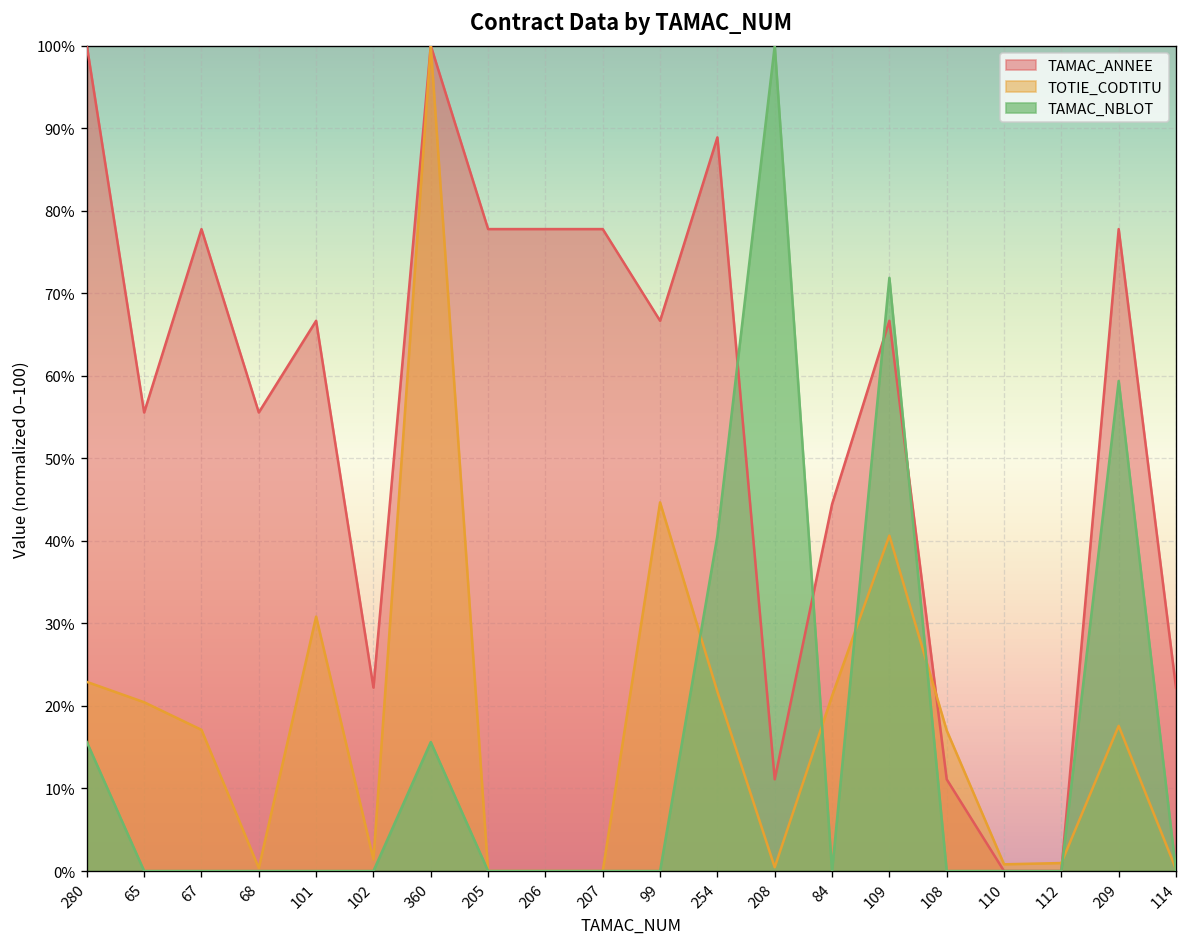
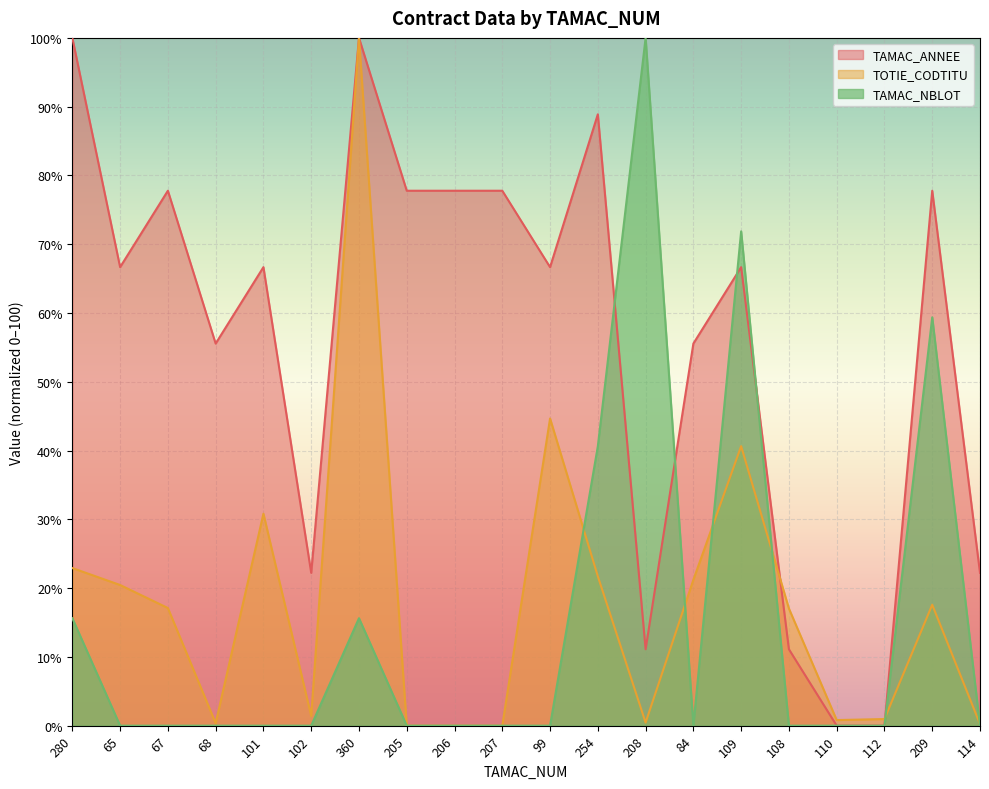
  {
    "TAMAC_ANNEE": {
      "280": "100%",
-     "65": "56%",
+     "65": "67%",
      "67": "78%",
      "68": "56%",
      "101": "67%",
      "102": "22%",
      "205": "78%",
      "206": "78%",
      "207": "78%",
      "99": "67%",
      "254": "89%",
      "208": "11%",
-     "84": "44%",
+     "84": "56%",
      "109": "67%",
      "108": "11%",
      "209": "78%",
      "114": "22%"
    },
    "TOTIE_CODTITU": {
      "280": "23%",
      "65": "20%",
      "67": "17%",
      "101": "31%",
      "102": "1%",
      "99": "45%",
      "254": "22%",
      "208": "0%",
      "84": "21%",
      "109": "41%",
      "108": "17%",
      "110": "1%",
      "112": "1%",
      "209": "18%"
    },
    "TAMAC_NBLOT": {
      "280": "16%",
      "65": "0%",
      "67": "0%",
      "101": "0%",
      "102": "0%",
      "360": "16%",
      "99": "0%",
      "254": "41%",
      "208": "100%",
      "84": "0%",
      "109": "72%",
      "108": "0%",
      "209": "59%"
    }
  }
